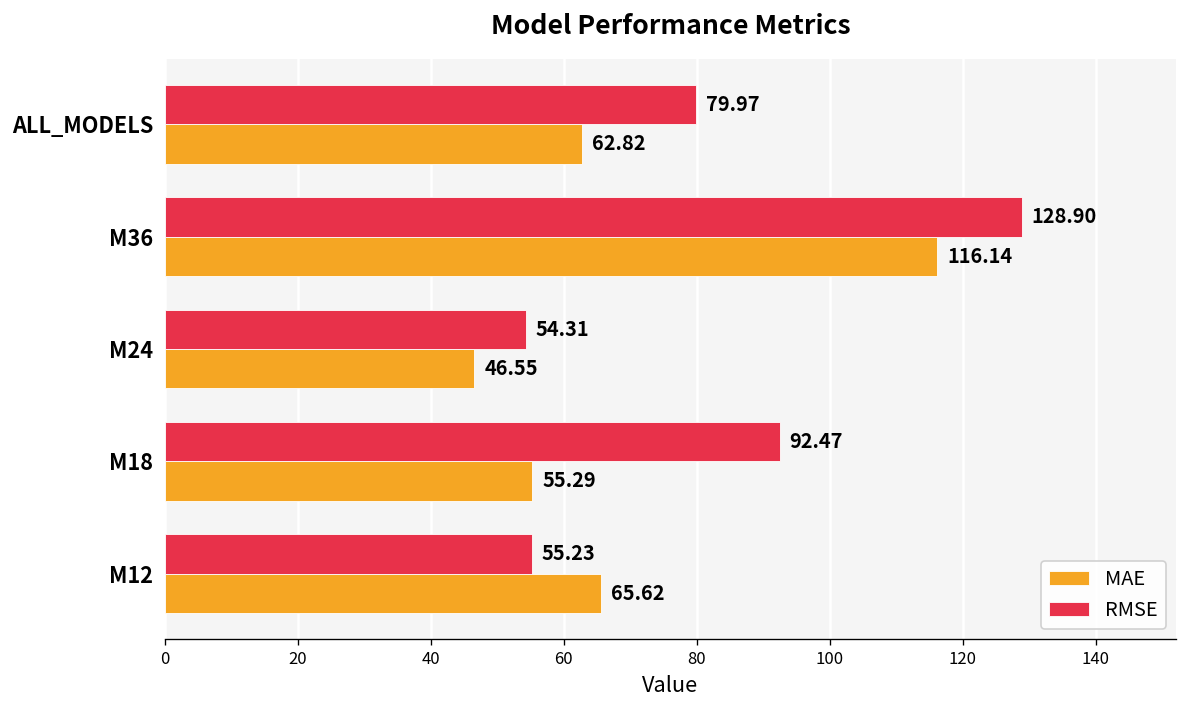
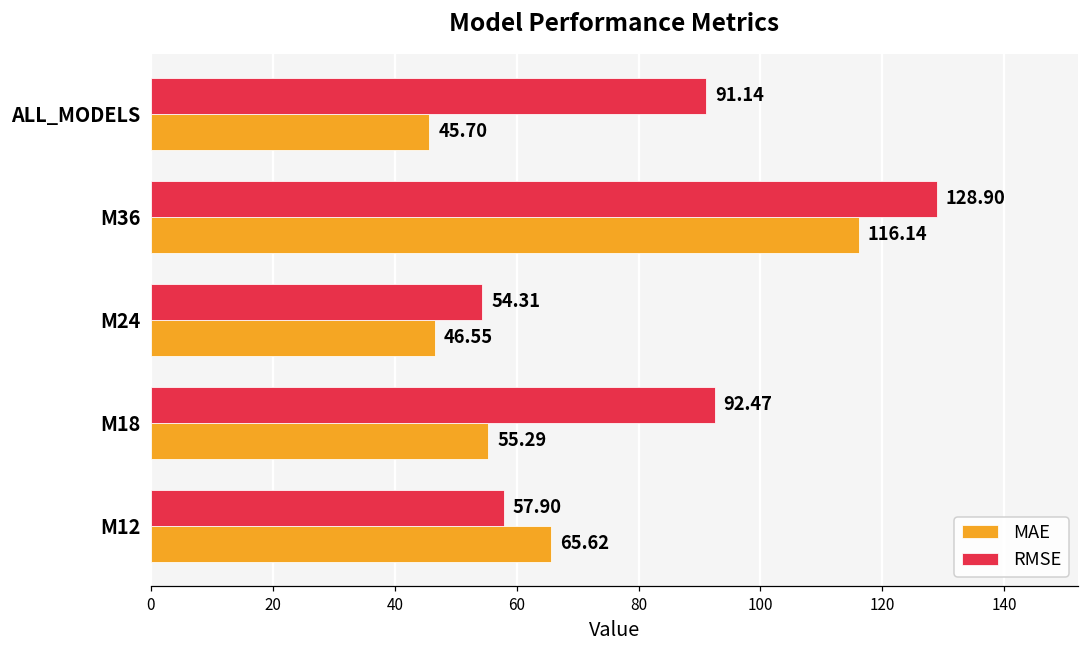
  {
    "MAE": {
-     "ALL_MODELS": 62.82,
+     "ALL_MODELS": 45.70,
      "M36": 116.14,
      "M24": 46.55,
      "M18": 55.29,
      "M12": 65.62
    },
    "RMSE": {
-     "ALL_MODELS": 79.97,
+     "ALL_MODELS": 91.14,
      "M36": 128.90,
      "M24": 54.31,
      "M18": 92.47,
-     "M12": 55.23
+     "M12": 57.90
    }
  }
